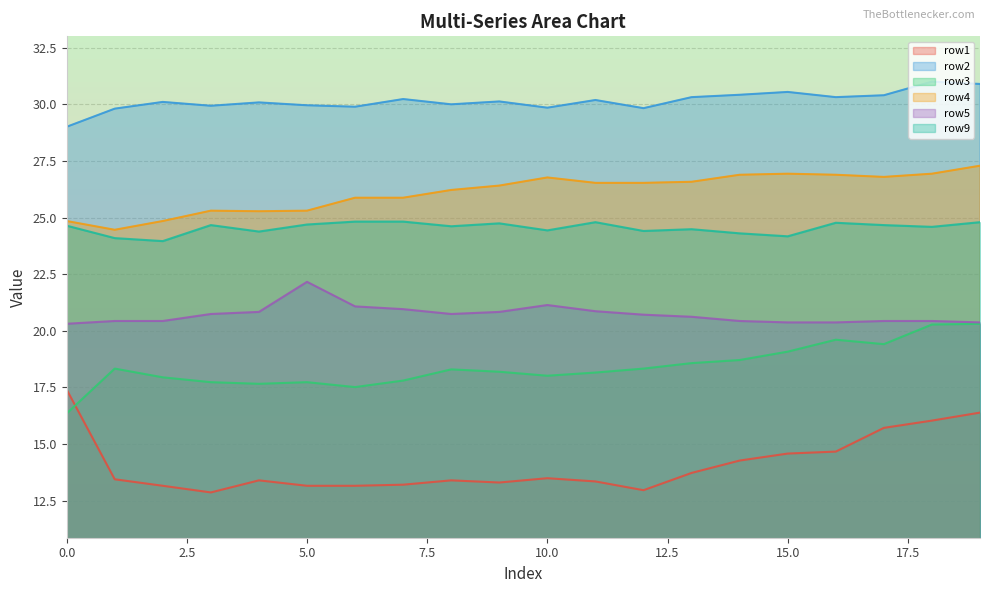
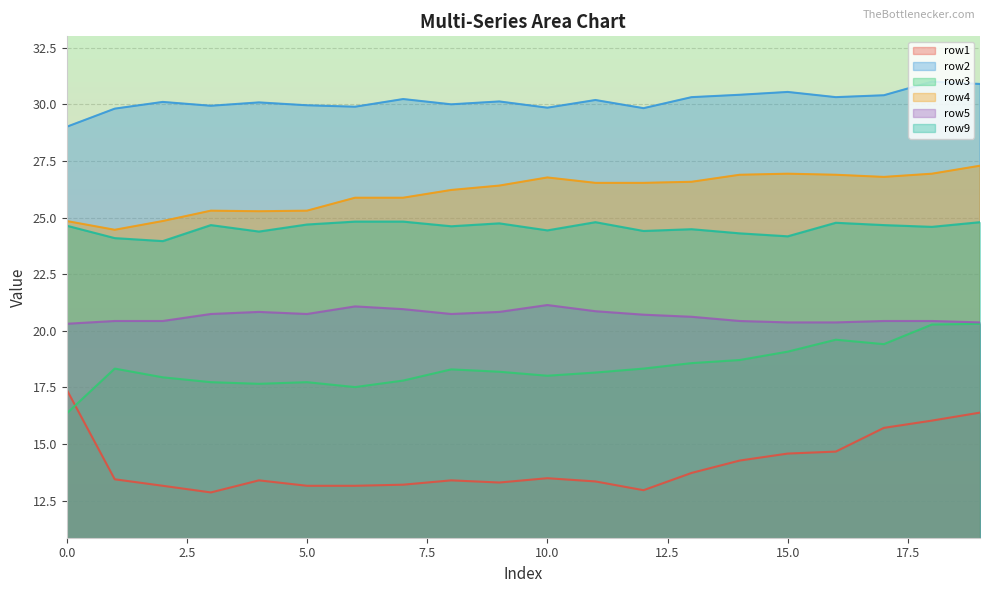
  {
    "row5": {
      "0.0": 20.3,
-     "5.0": 22.2,
+     "5.0": 20.7,
      "10.0": 21.1,
      "15.0": 20.4
    }
  }
